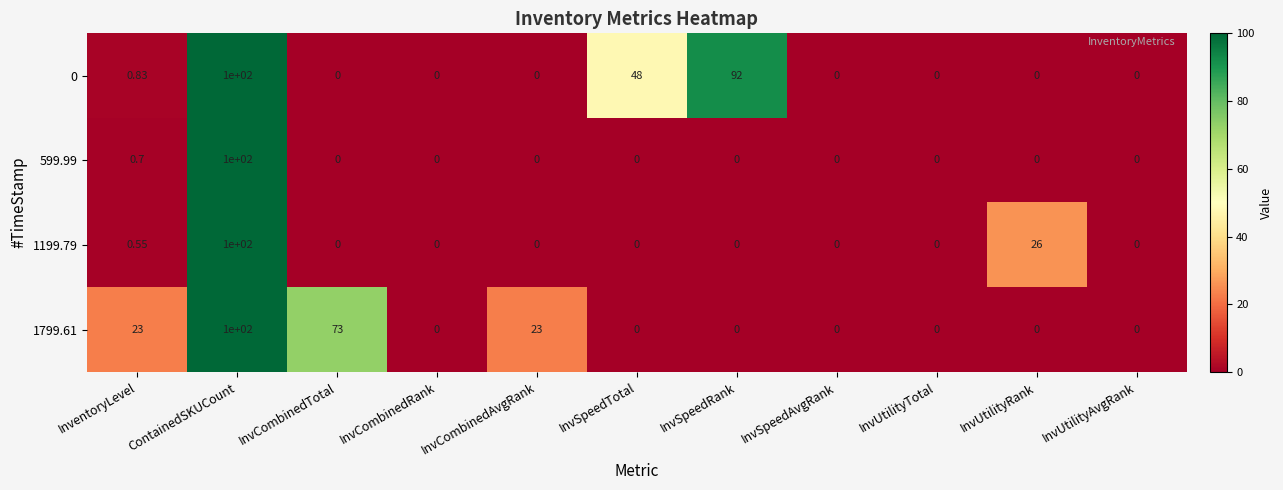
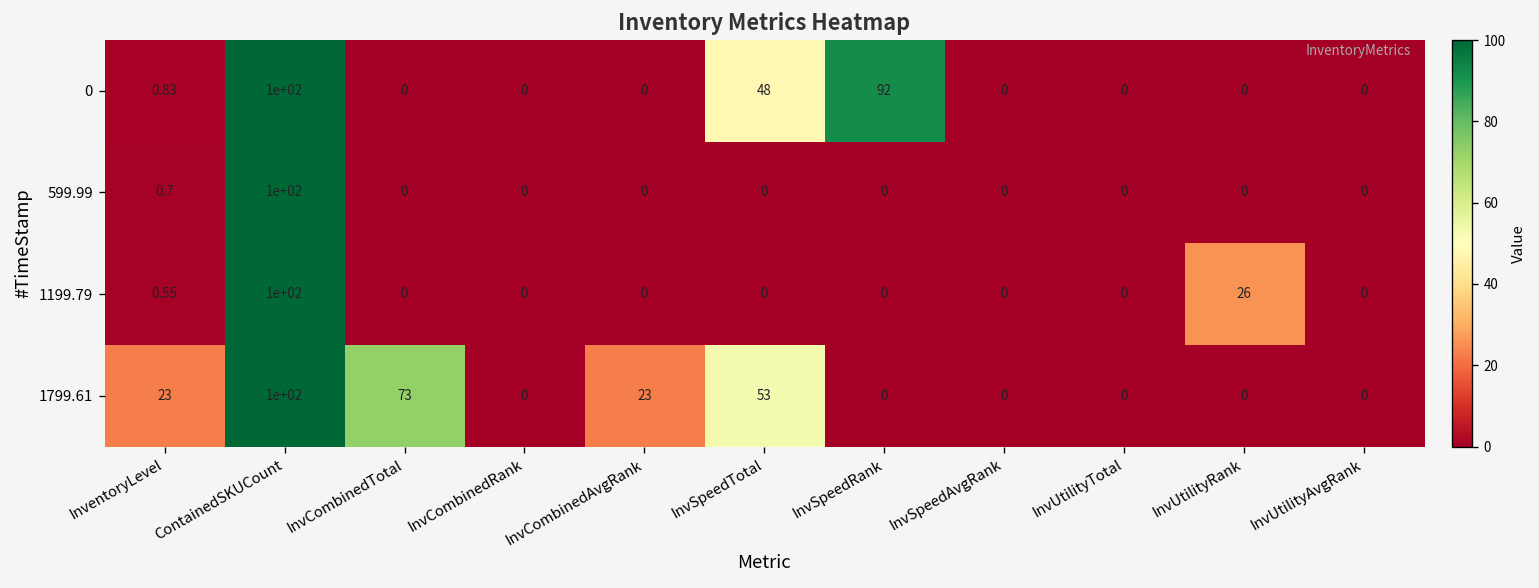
  {
    "0": {
      "InventoryLevel": "0.83",
      "ContainedSKUCount": "1e+02",
      "InvCombinedTotal": "0",
      "InvCombinedRank": "0",
      "InvCombinedAvgRank": "0",
      "InvSpeedTotal": "48",
      "InvSpeedRank": "92",
      "InvSpeedAvgRank": "0",
      "InvUtilityTotal": "0",
      "InvUtilityRank": "0"
    },
    "599.99": {
      "InventoryLevel": "0.7",
      "ContainedSKUCount": "1e+02",
      "InvCombinedTotal": "0",
      "InvCombinedRank": "0",
      "InvCombinedAvgRank": "0",
      "InvSpeedTotal": "0",
      "InvSpeedRank": "0",
      "InvSpeedAvgRank": "0",
      "InvUtilityTotal": "0",
      "InvUtilityRank": "0",
      "InvUtilityAvgRank": "0"
    },
    "1199.79": {
      "InventoryLevel": "0.55",
      "ContainedSKUCount": "1e+02",
      "InvCombinedTotal": "0",
      "InvCombinedRank": "0",
      "InvCombinedAvgRank": "0",
      "InvSpeedTotal": "0",
      "InvSpeedRank": "0",
      "InvSpeedAvgRank": "0",
      "InvUtilityTotal": "0",
      "InvUtilityRank": "26",
      "InvUtilityAvgRank": "0"
    },
    "1799.61": {
      "InventoryLevel": "23",
      "ContainedSKUCount": "1e+02",
      "InvCombinedTotal": "73",
      "InvCombinedRank": "0",
      "InvCombinedAvgRank": "23",
-     "InvSpeedTotal": "0",
+     "InvSpeedTotal": "53",
      "InvSpeedRank": "0",
      "InvSpeedAvgRank": "0",
      "InvUtilityTotal": "0",
      "InvUtilityRank": "0",
      "InvUtilityAvgRank": "0"
    }
  }
